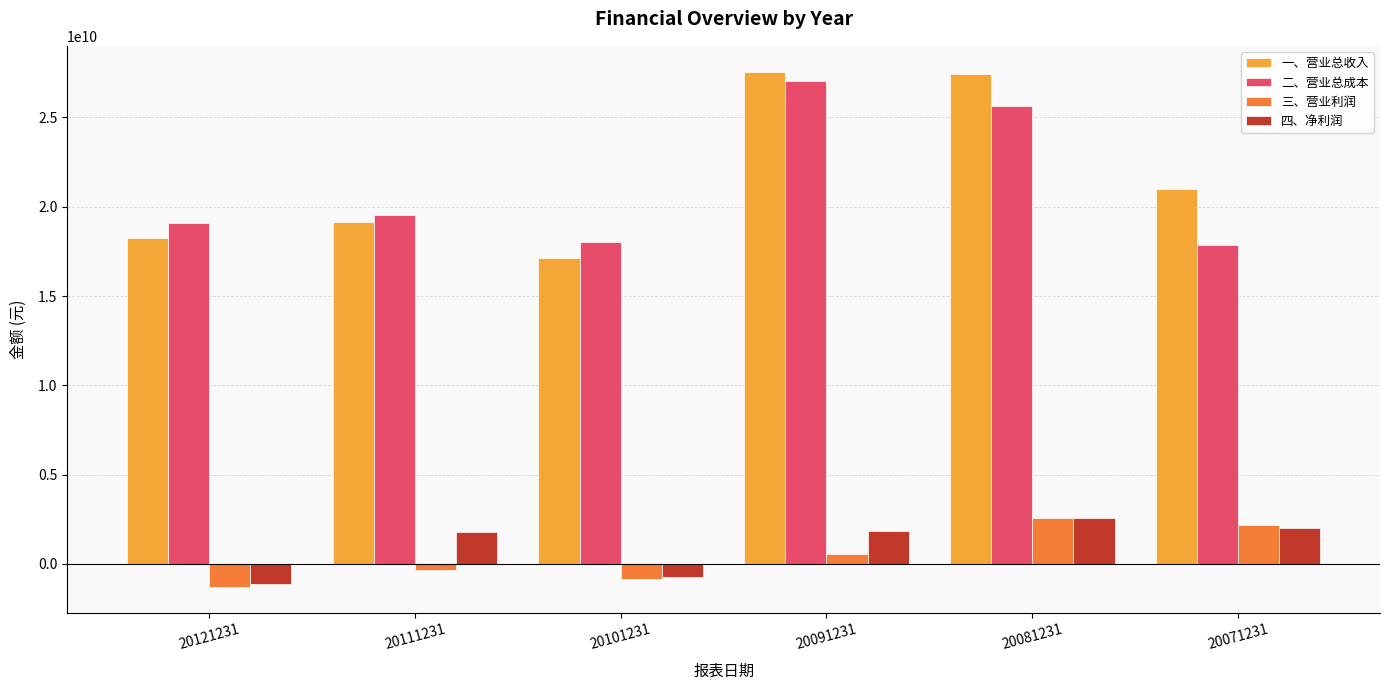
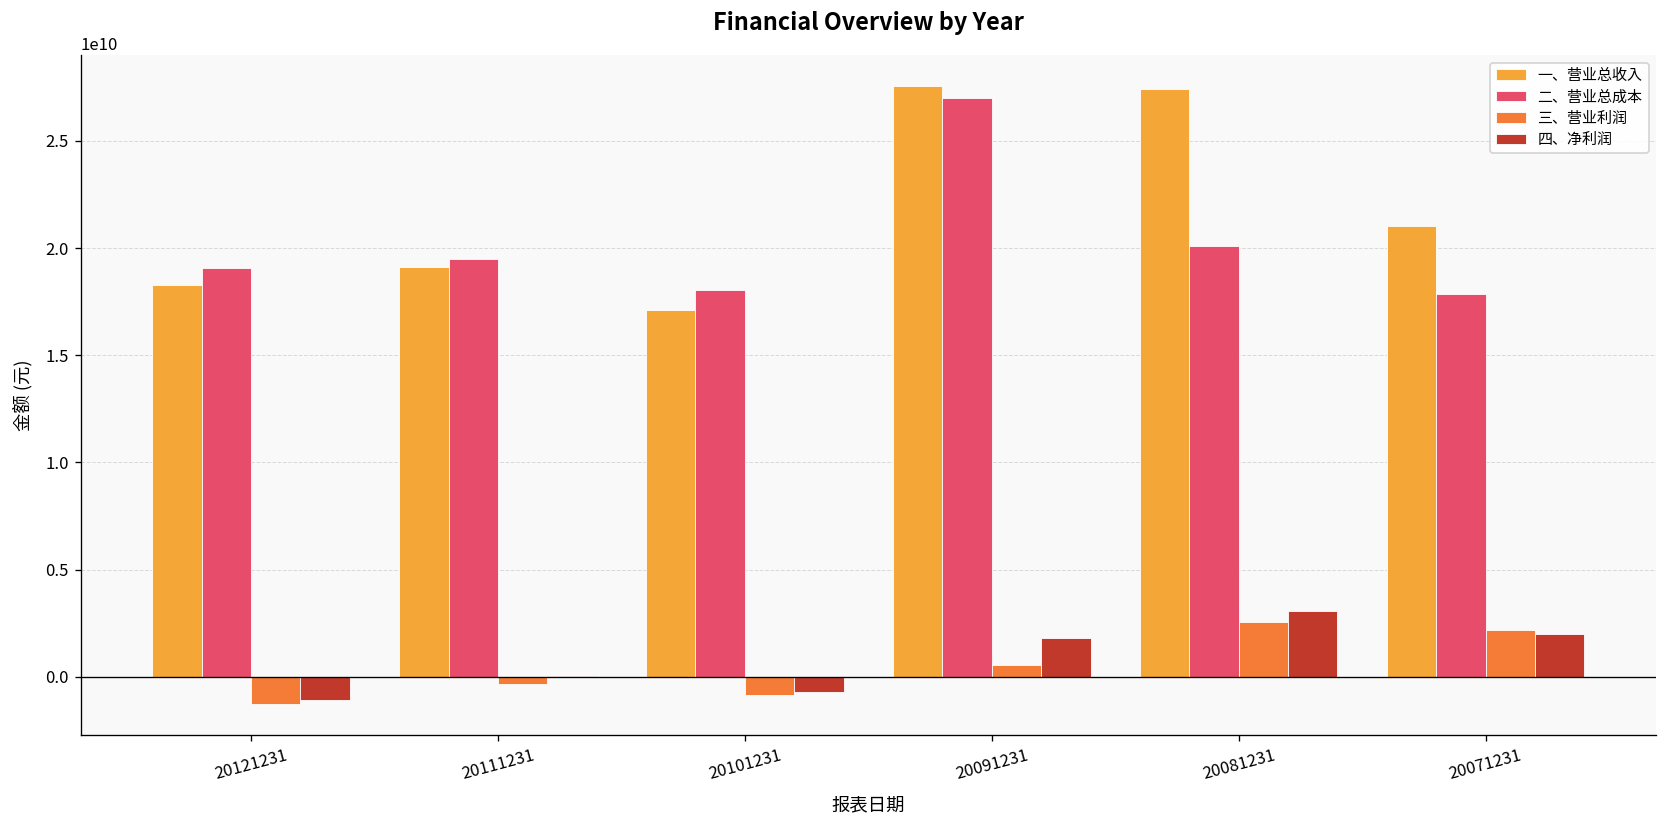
  {
    "二、营业总成本": {
      "20121231": 19100000000,
      "20111231": 19500000000,
      "20101231": 18000000000,
      "20091231": 27000000000,
-     "20081231": 25600000000,
+     "20081231": 20100000000,
      "20071231": 17900000000
    },
    "四、净利润": {
      "20121231": -1100000000,
-     "20111231": 1800000000,
+     "20111231": 0,
      "20101231": -700000000,
      "20091231": 1800000000,
-     "20081231": 2600000000,
+     "20081231": 3100000000,
      "20071231": 2000000000
    }
  }
